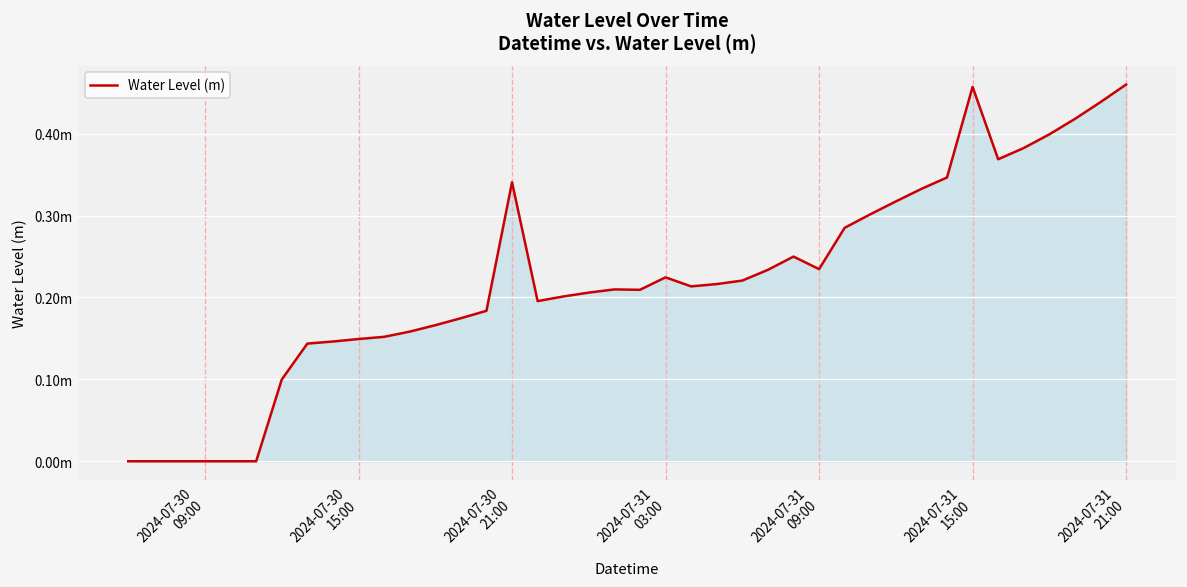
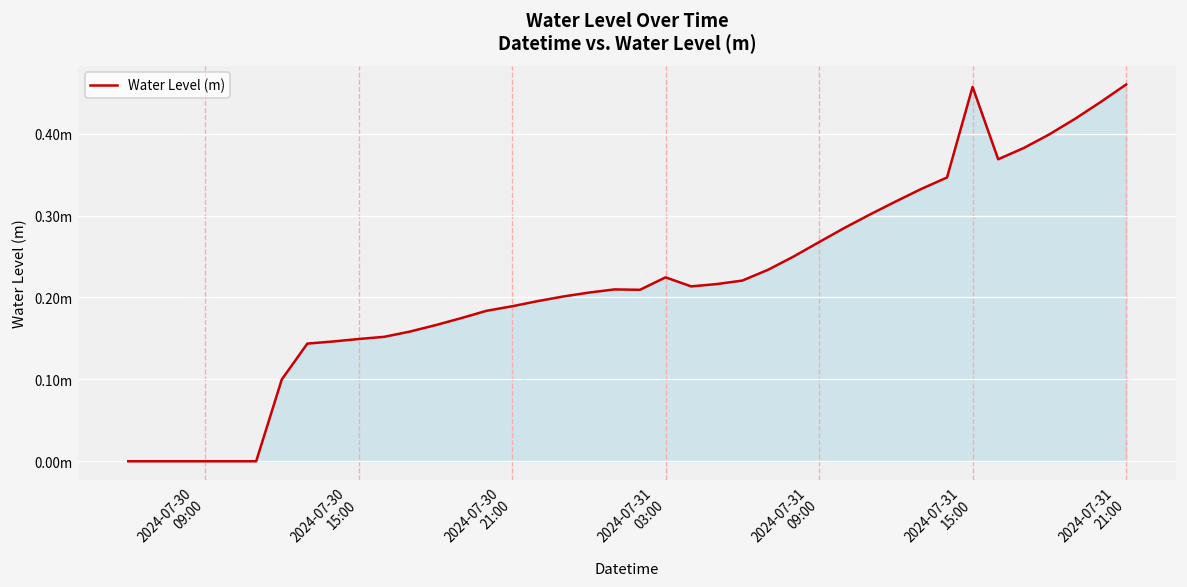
  {
    "2024-07-30 09:00": "0.00m",
    "2024-07-30 15:00": "0.15m",
-   "2024-07-30 21:00": "0.34m",
+   "2024-07-30 21:00": "0.19m",
    "2024-07-31 03:00": "0.22m",
-   "2024-07-31 09:00": "0.23m",
+   "2024-07-31 09:00": "0.27m",
    "2024-07-31 15:00": "0.46m",
    "2024-07-31 21:00": "0.46m"
  }
